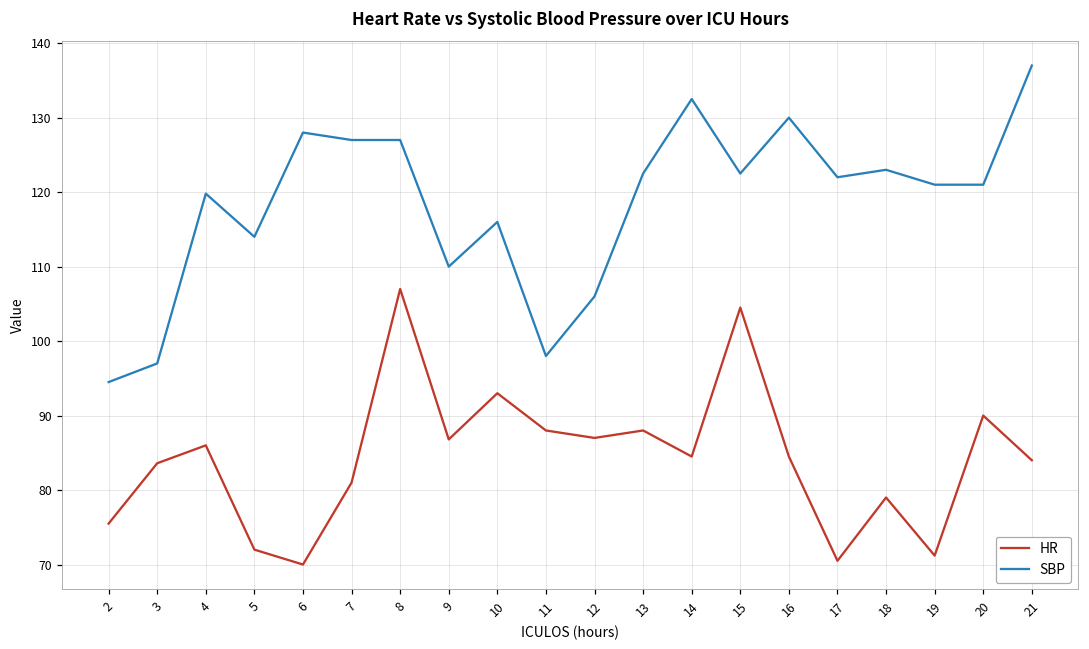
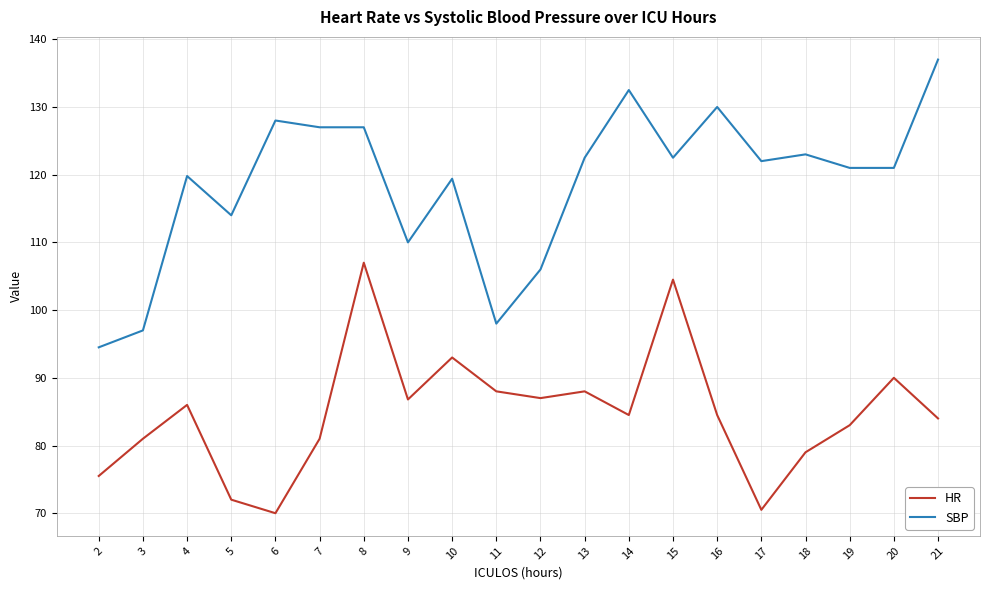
  {
    "HR": {
      "2": 76,
-     "3": 84,
+     "3": 81,
      "4": 86,
      "5": 72,
      "6": 70,
      "7": 81,
      "8": 107,
      "9": 87,
      "10": 93,
      "11": 88,
      "12": 87,
      "13": 88,
      "14": 85,
      "15": 105,
      "16": 85,
      "17": 71,
      "18": 79,
-     "19": 71,
+     "19": 83,
      "20": 90,
      "21": 84
    },
    "SBP": {
      "2": 95,
      "3": 97,
      "4": 120,
      "5": 114,
      "6": 128,
      "7": 127,
      "8": 127,
      "9": 110,
-     "10": 116,
+     "10": 119,
      "11": 98,
      "12": 106,
      "13": 123,
      "14": 133,
      "15": 123,
      "16": 130,
      "17": 122,
      "18": 123,
      "19": 121,
      "20": 121,
      "21": 137
    }
  }
